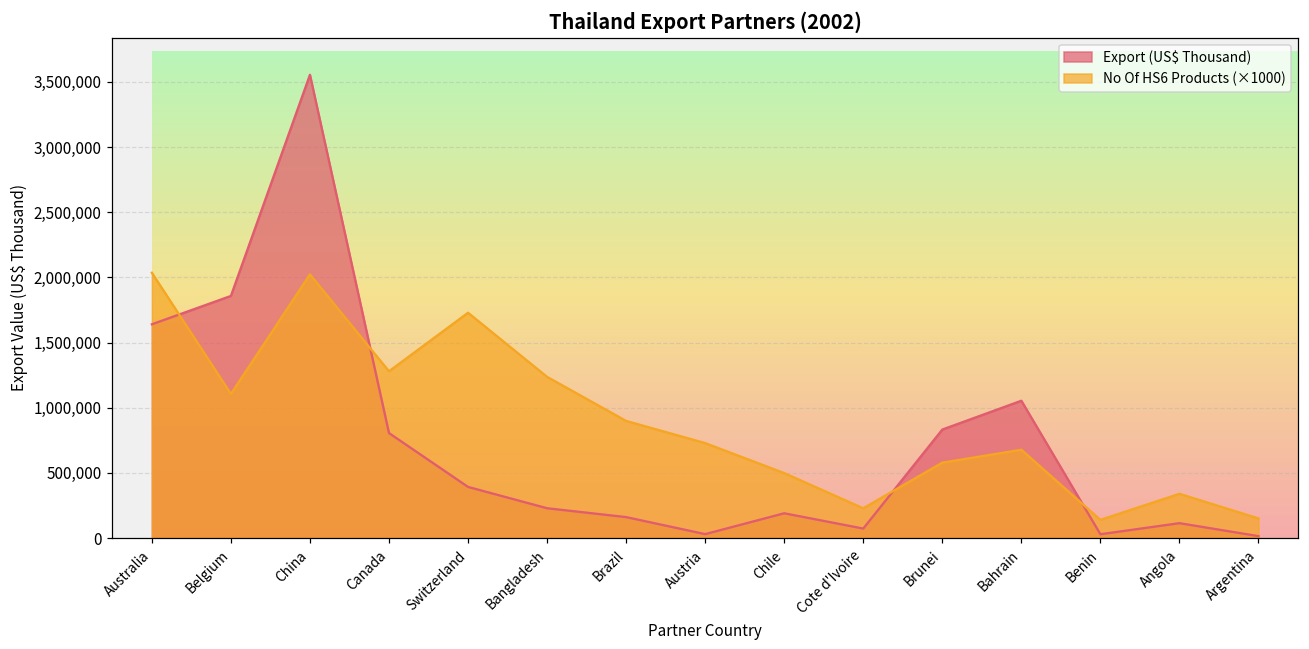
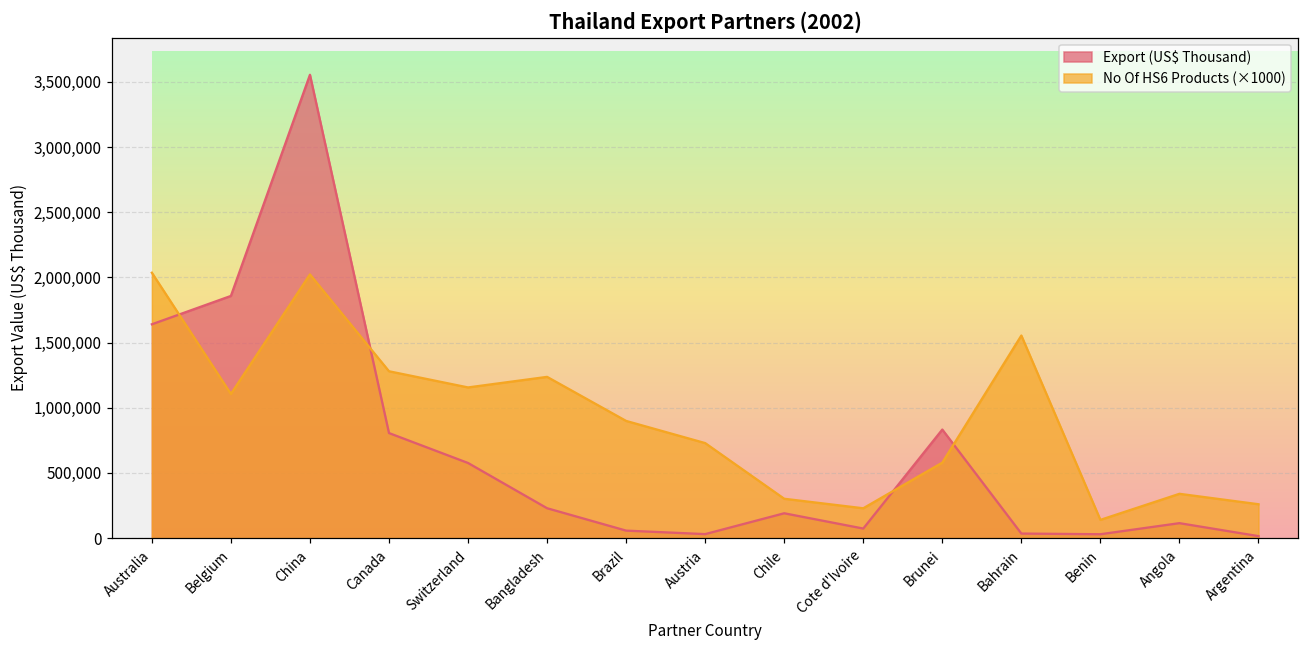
  {
    "Export (US$ Thousand)": {
      "Australia": "1,640,000",
      "Belgium": "1,860,000",
      "China": "3,550,000",
      "Canada": "810,000",
-     "Switzerland": "390,000",
+     "Switzerland": "580,000",
      "Bangladesh": "230,000",
-     "Brazil": "160,000",
+     "Brazil": "60,000",
      "Austria": "30,000",
      "Chile": "190,000",
      "Cote d'Ivoire": "70,000",
      "Brunei": "830,000",
-     "Bahrain": "1,050,000",
+     "Bahrain": "30,000",
      "Benin": "30,000",
      "Angola": "110,000",
      "Argentina": "20,000"
    },
    "No Of HS6 Products (×1000)": {
      "Australia": "2,040,000",
      "Belgium": "1,110,000",
      "China": "2,020,000",
      "Canada": "1,280,000",
-     "Switzerland": "1,730,000",
+     "Switzerland": "1,160,000",
      "Bangladesh": "1,240,000",
      "Brazil": "900,000",
      "Austria": "730,000",
-     "Chile": "500,000",
+     "Chile": "300,000",
      "Cote d'Ivoire": "230,000",
      "Brunei": "580,000",
-     "Bahrain": "680,000",
+     "Bahrain": "1,550,000",
      "Benin": "140,000",
      "Angola": "340,000",
-     "Argentina": "150,000"
+     "Argentina": "260,000"
    }
  }
